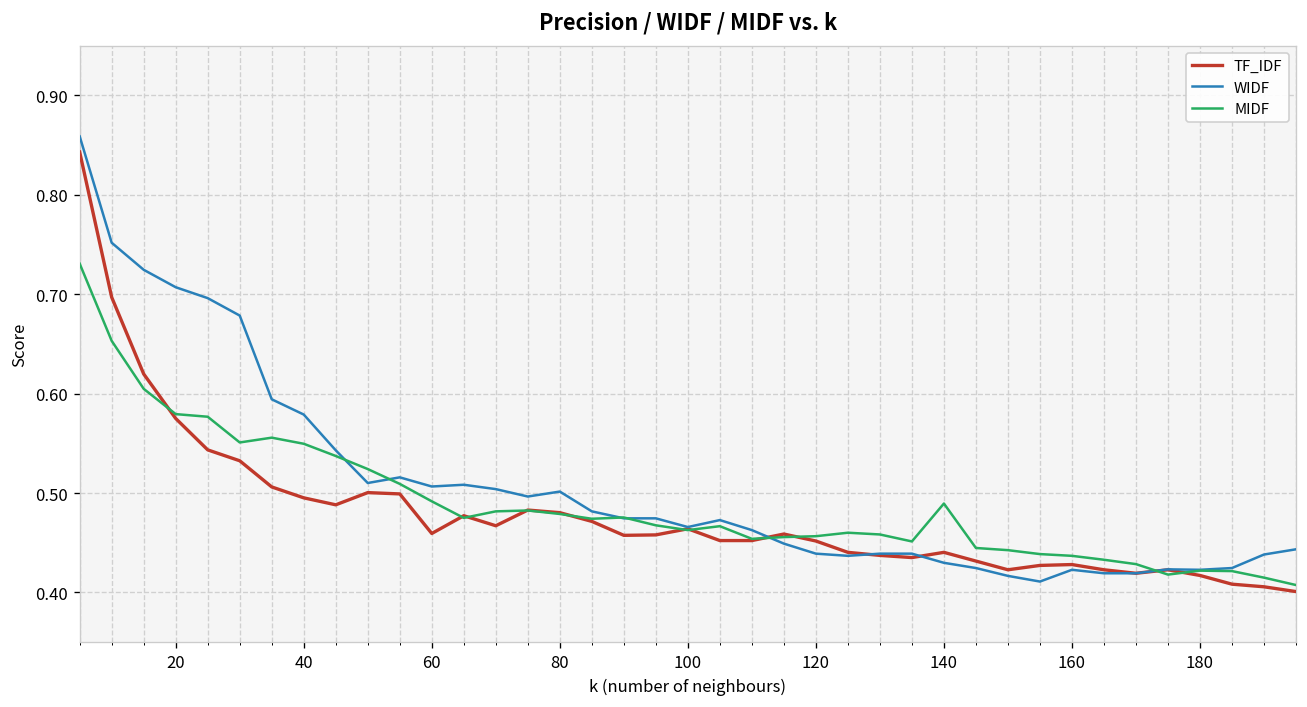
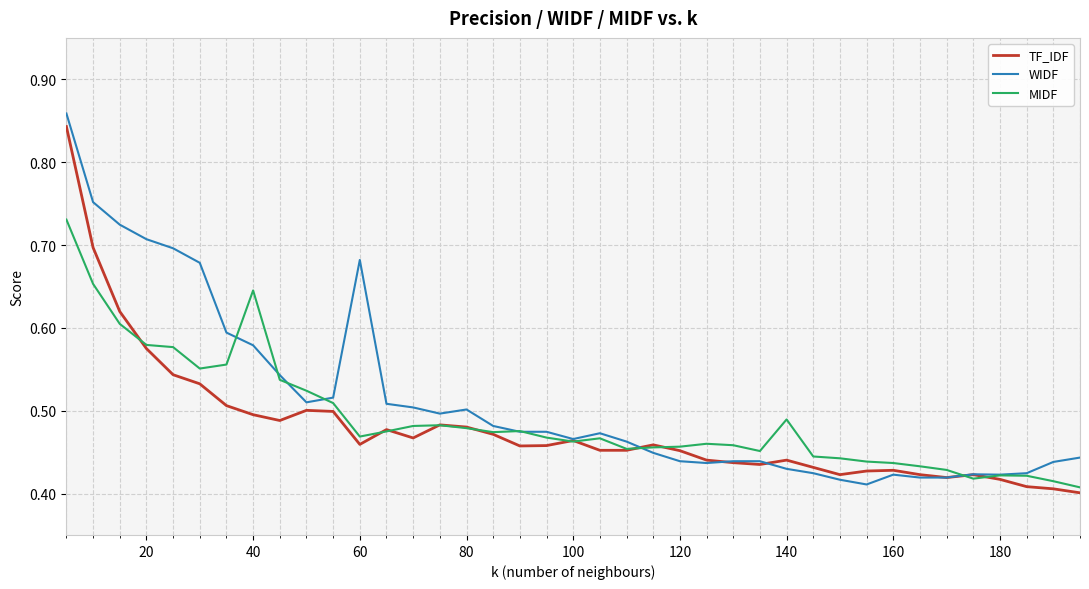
  {
    "TF_IDF": {
      "20": 0.57,
      "40": 0.50,
      "60": 0.46,
      "120": 0.45,
      "140": 0.44,
      "160": 0.43,
      "180": 0.42
    },
    "WIDF": {
      "20": 0.71,
      "40": 0.58,
-     "60": 0.51,
+     "60": 0.68,
      "80": 0.50,
      "120": 0.44,
      "140": 0.43,
      "160": 0.42
    },
    "MIDF": {
      "20": 0.58,
-     "40": 0.55,
-     "60": 0.49,
+     "40": 0.65,
+     "60": 0.47,
      "120": 0.46,
      "140": 0.49,
      "160": 0.44
    }
  }
